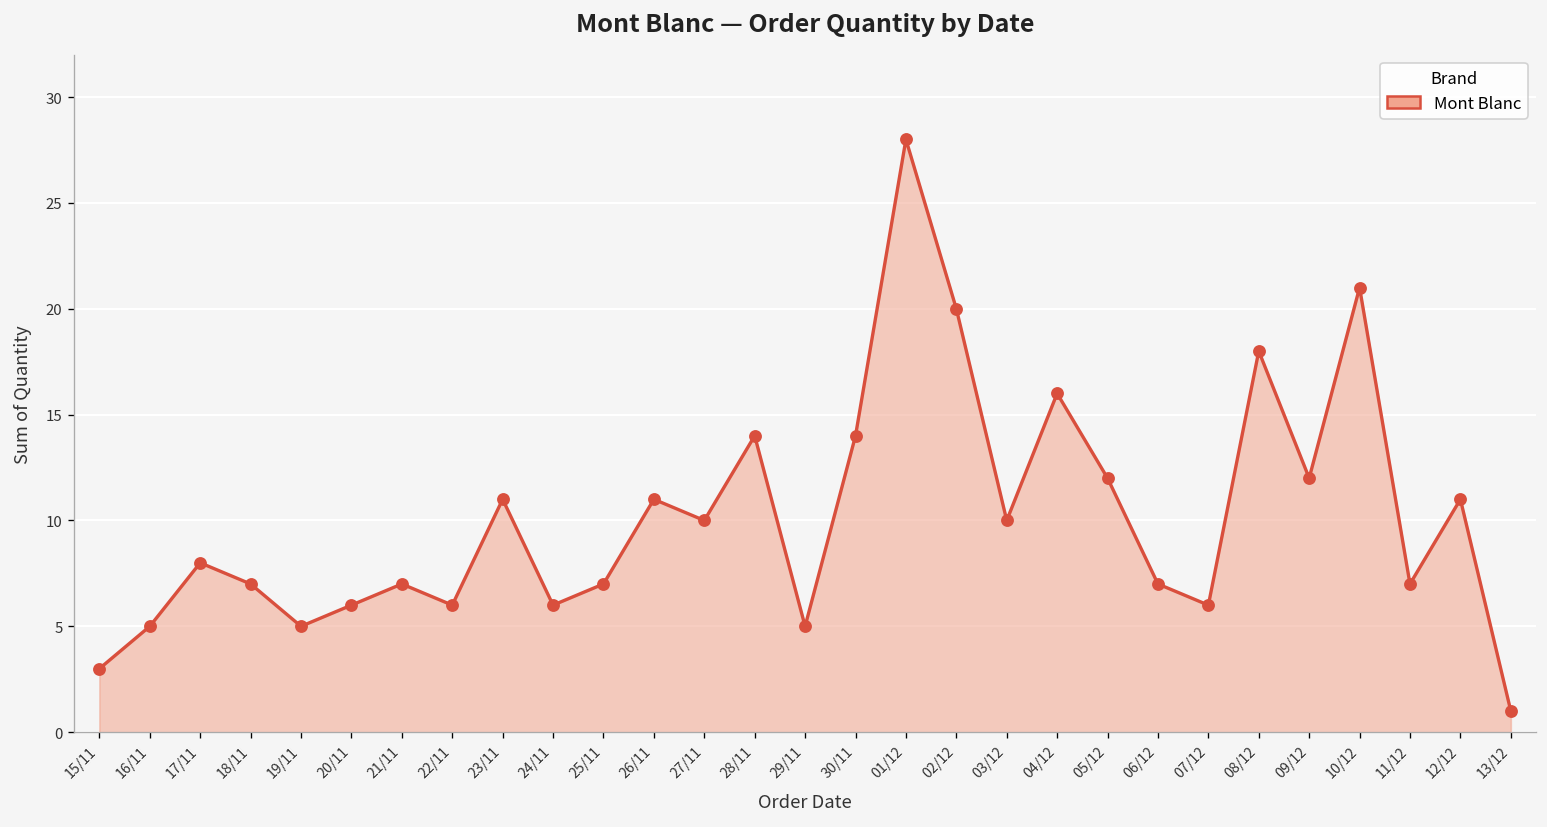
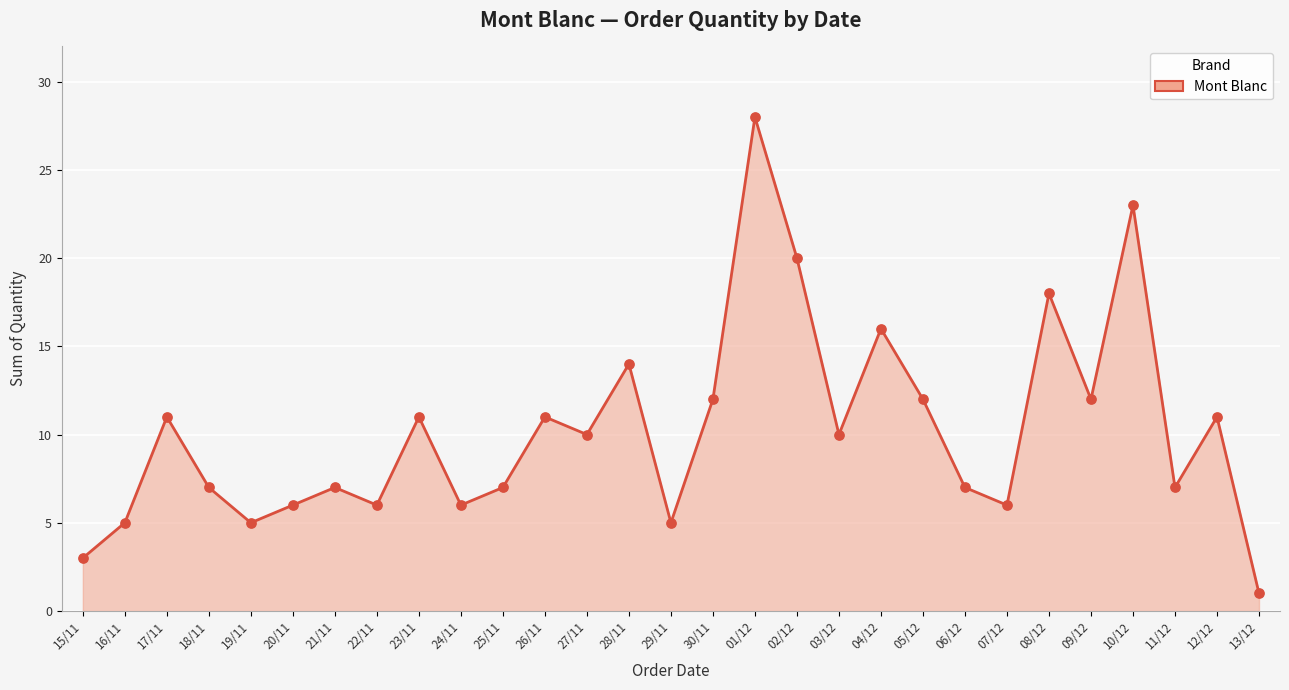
  {
    "15/11": 3,
    "16/11": 5,
-   "17/11": 8,
+   "17/11": 11,
    "18/11": 7,
    "19/11": 5,
    "20/11": 6,
    "21/11": 7,
    "22/11": 6,
    "23/11": 11,
    "24/11": 6,
    "25/11": 7,
    "26/11": 11,
    "27/11": 10,
    "28/11": 14,
    "29/11": 5,
-   "30/11": 14,
+   "30/11": 12,
    "01/12": 28,
    "02/12": 20,
    "03/12": 10,
    "04/12": 16,
    "05/12": 12,
    "06/12": 7,
    "07/12": 6,
    "08/12": 18,
    "09/12": 12,
-   "10/12": 21,
+   "10/12": 23,
    "11/12": 7,
    "12/12": 11,
    "13/12": 1
  }
